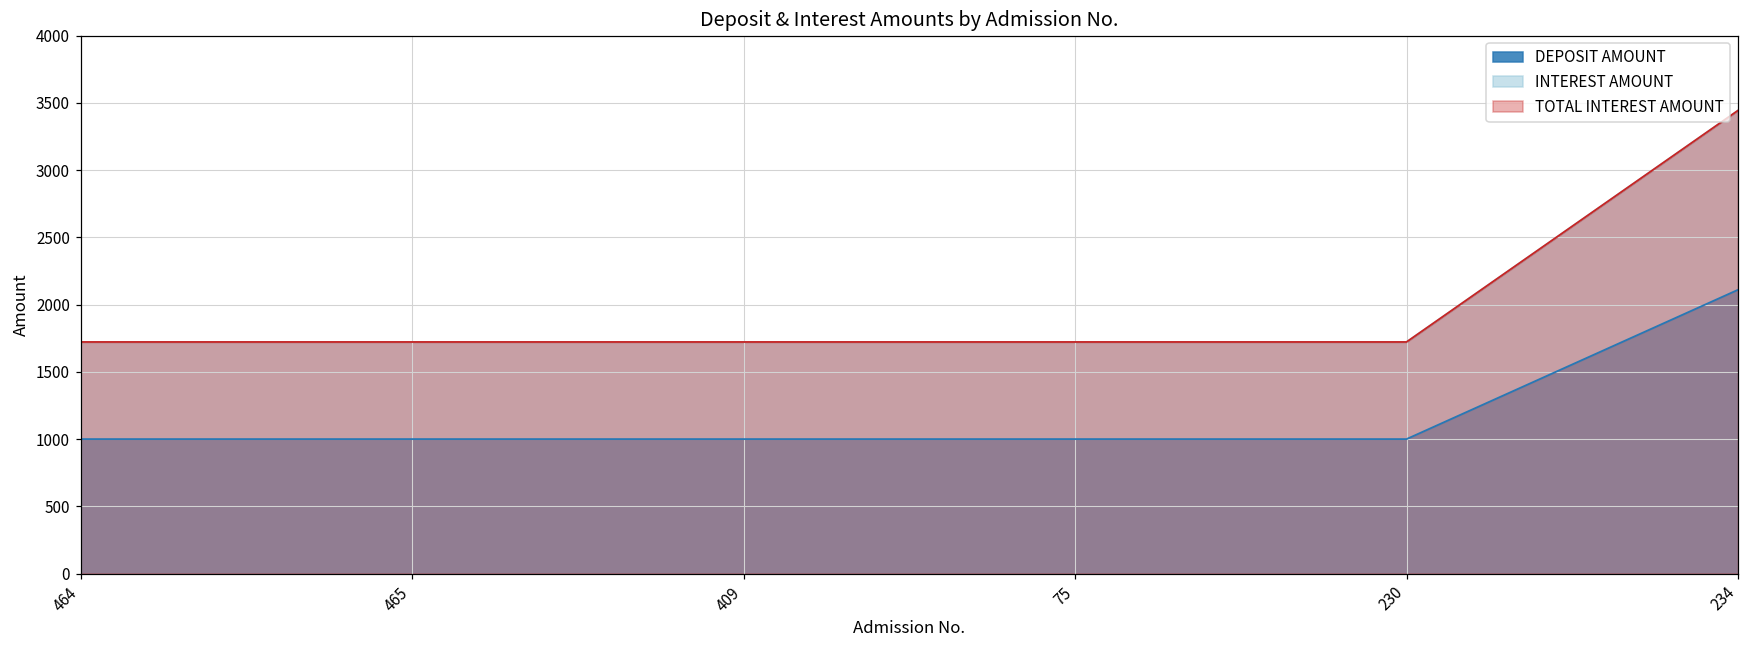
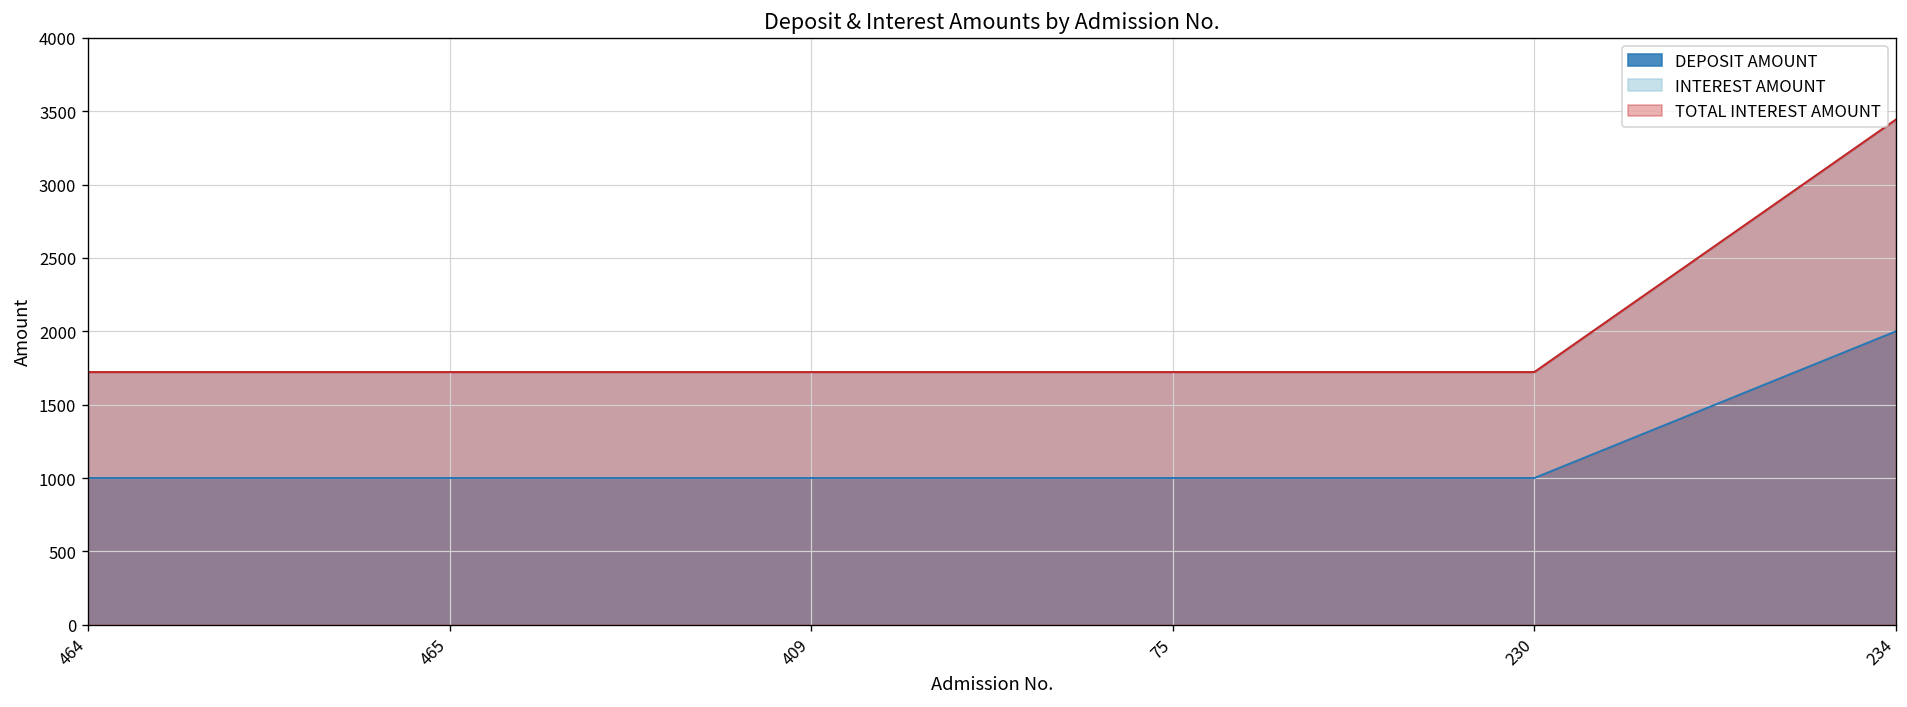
  {
    "DEPOSIT AMOUNT": {
      "464": 1000,
      "465": 1000,
      "409": 1000,
      "75": 1000,
      "230": 1000,
-     "234": 2110
+     "234": 2000
    },
    "TOTAL INTEREST AMOUNT": {
      "464": 1720,
      "465": 1720,
      "409": 1720,
      "75": 1720,
      "230": 1720,
      "234": 3440
    }
  }
